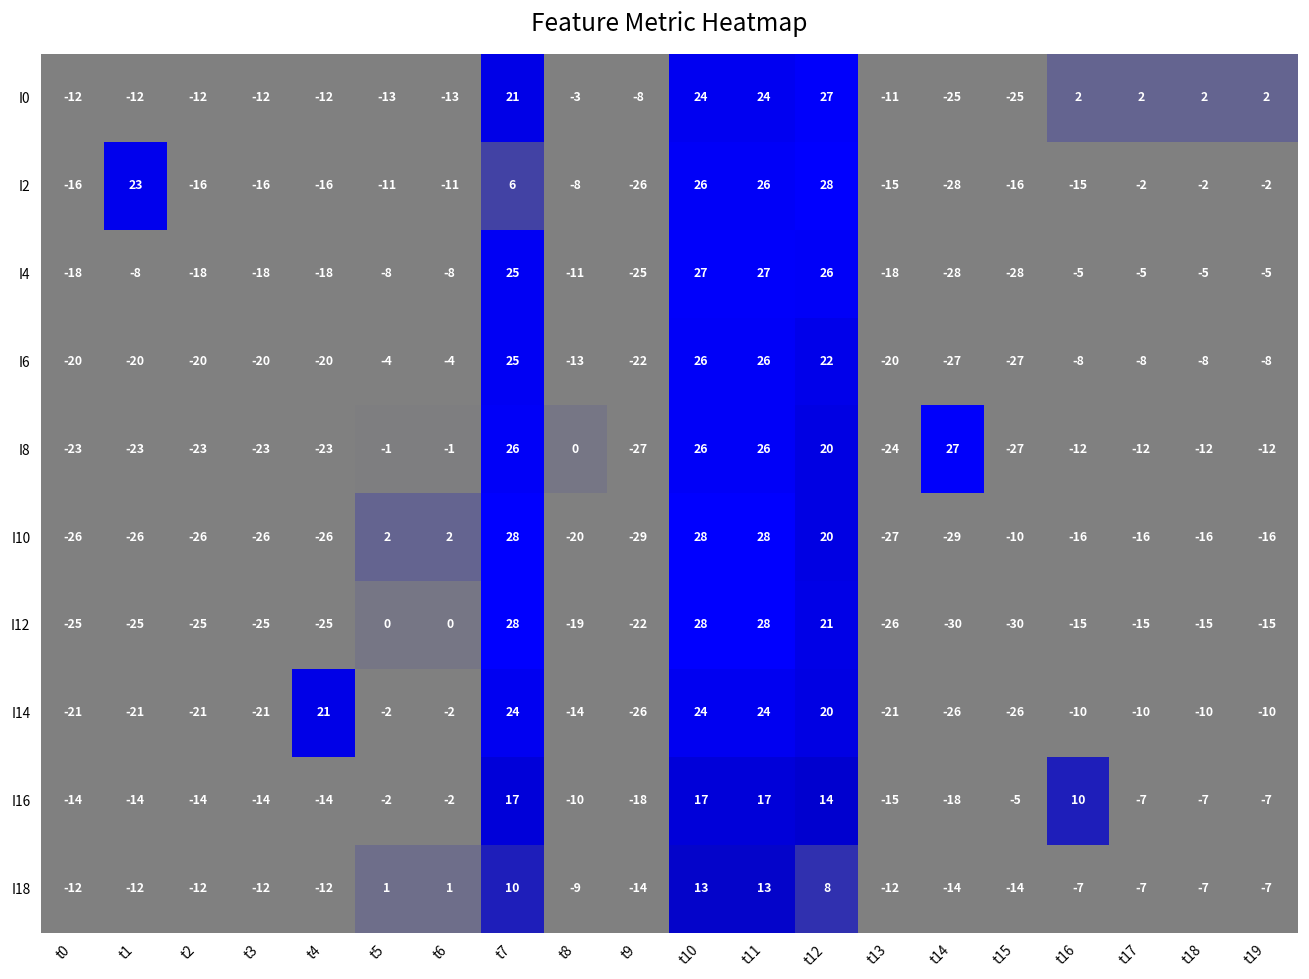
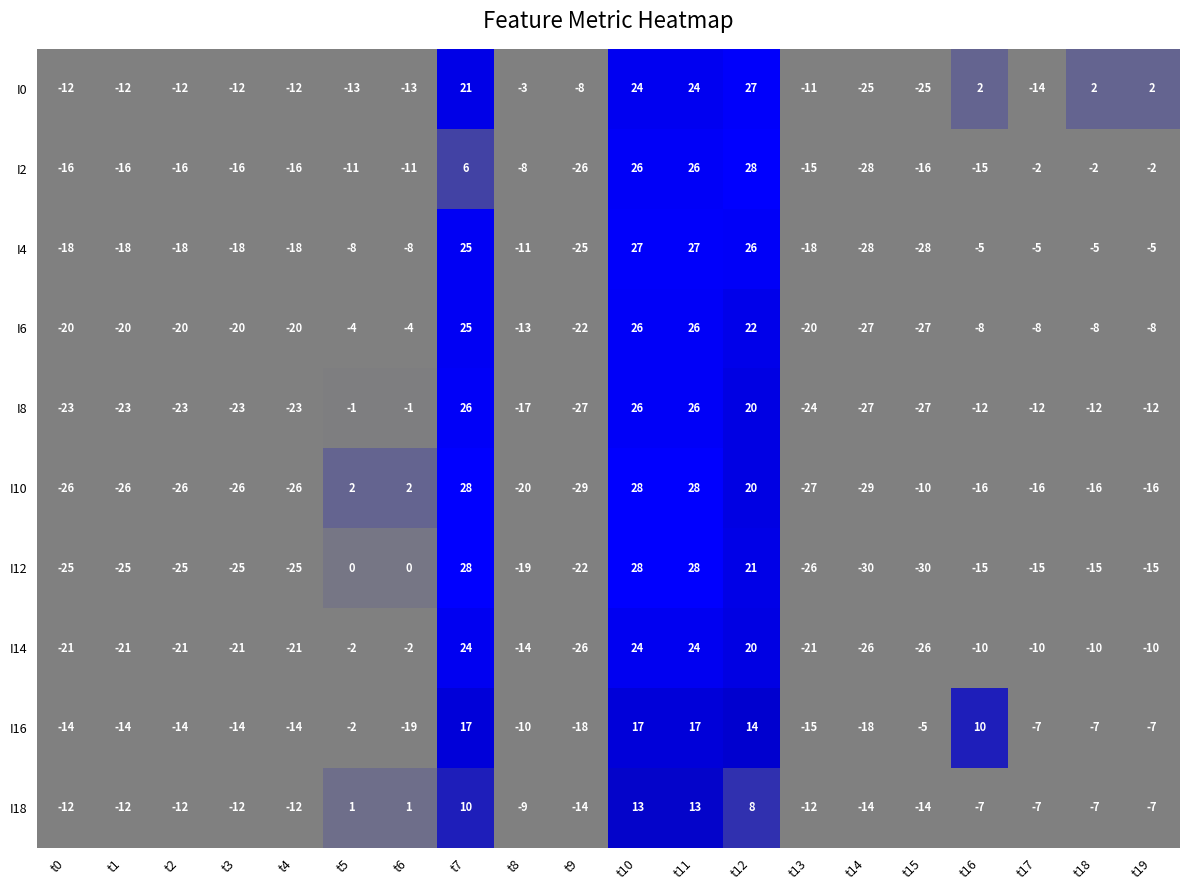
  {
    "I0": {
      "t0": -12,
      "t1": -12,
      "t2": -12,
      "t3": -12,
      "t4": -12,
      "t5": -13,
      "t6": -13,
      "t7": 21,
      "t8": -3,
      "t9": -8,
      "t10": 24,
      "t11": 24,
      "t12": 27,
      "t13": -11,
      "t14": -25,
      "t15": -25,
      "t16": 2,
-     "t17": 2,
+     "t17": -14,
      "t18": 2,
      "t19": 2
    },
    "I2": {
      "t0": -16,
-     "t1": 23,
+     "t1": -16,
      "t2": -16,
      "t3": -16,
      "t4": -16,
      "t5": -11,
      "t6": -11,
      "t7": 6,
      "t8": -8,
      "t9": -26,
      "t10": 26,
      "t11": 26,
      "t12": 28,
      "t13": -15,
      "t14": -28,
      "t15": -16,
      "t16": -15,
      "t17": -2,
      "t18": -2,
      "t19": -2
    },
    "I4": {
      "t0": -18,
-     "t1": -8,
+     "t1": -18,
      "t2": -18,
      "t3": -18,
      "t4": -18,
      "t5": -8,
      "t6": -8,
      "t7": 25,
      "t8": -11,
      "t9": -25,
      "t10": 27,
      "t11": 27,
      "t12": 26,
      "t13": -18,
      "t14": -28,
      "t15": -28,
      "t16": -5,
      "t17": -5,
      "t18": -5,
      "t19": -5
    },
    "I6": {
      "t0": -20,
      "t1": -20,
      "t2": -20,
      "t3": -20,
      "t4": -20,
      "t5": -4,
      "t6": -4,
      "t7": 25,
      "t8": -13,
      "t9": -22,
      "t10": 26,
      "t11": 26,
      "t12": 22,
      "t13": -20,
      "t14": -27,
      "t15": -27,
      "t16": -8,
      "t17": -8,
      "t18": -8,
      "t19": -8
    },
    "I8": {
      "t0": -23,
      "t1": -23,
      "t2": -23,
      "t3": -23,
      "t4": -23,
      "t5": -1,
      "t6": -1,
      "t7": 26,
-     "t8": 0,
+     "t8": -17,
      "t9": -27,
      "t10": 26,
      "t11": 26,
      "t12": 20,
      "t13": -24,
-     "t14": 27,
+     "t14": -27,
      "t15": -27,
      "t16": -12,
      "t17": -12,
      "t18": -12,
      "t19": -12
    },
    "I10": {
      "t0": -26,
      "t1": -26,
      "t2": -26,
      "t3": -26,
      "t4": -26,
      "t5": 2,
      "t6": 2,
      "t7": 28,
      "t8": -20,
      "t9": -29,
      "t10": 28,
      "t11": 28,
      "t12": 20,
      "t13": -27,
      "t14": -29,
      "t15": -10,
      "t16": -16,
      "t17": -16,
      "t18": -16,
      "t19": -16
    },
    "I12": {
      "t0": -25,
      "t1": -25,
      "t2": -25,
      "t3": -25,
      "t4": -25,
      "t5": 0,
      "t6": 0,
      "t7": 28,
      "t8": -19,
      "t9": -22,
      "t10": 28,
      "t11": 28,
      "t12": 21,
      "t13": -26,
      "t14": -30,
      "t15": -30,
      "t16": -15,
      "t17": -15,
      "t18": -15,
      "t19": -15
    },
    "I14": {
      "t0": -21,
      "t1": -21,
      "t2": -21,
      "t3": -21,
-     "t4": 21,
+     "t4": -21,
      "t5": -2,
      "t6": -2,
      "t7": 24,
      "t8": -14,
      "t9": -26,
      "t10": 24,
      "t11": 24,
      "t12": 20,
      "t13": -21,
      "t14": -26,
      "t15": -26,
      "t16": -10,
      "t17": -10,
      "t18": -10,
      "t19": -10
    },
    "I16": {
      "t0": -14,
      "t1": -14,
      "t2": -14,
      "t3": -14,
      "t4": -14,
      "t5": -2,
-     "t6": -2,
+     "t6": -19,
      "t7": 17,
      "t8": -10,
      "t9": -18,
      "t10": 17,
      "t11": 17,
      "t12": 14,
      "t13": -15,
      "t14": -18,
      "t15": -5,
      "t16": 10,
      "t17": -7,
      "t18": -7,
      "t19": -7
    },
    "I18": {
      "t0": -12,
      "t1": -12,
      "t2": -12,
      "t3": -12,
      "t4": -12,
      "t5": 1,
      "t6": 1,
      "t7": 10,
      "t8": -9,
      "t9": -14,
      "t10": 13,
      "t11": 13,
      "t12": 8,
      "t13": -12,
      "t14": -14,
      "t15": -14,
      "t16": -7,
      "t17": -7,
      "t18": -7,
      "t19": -7
    }
  }
